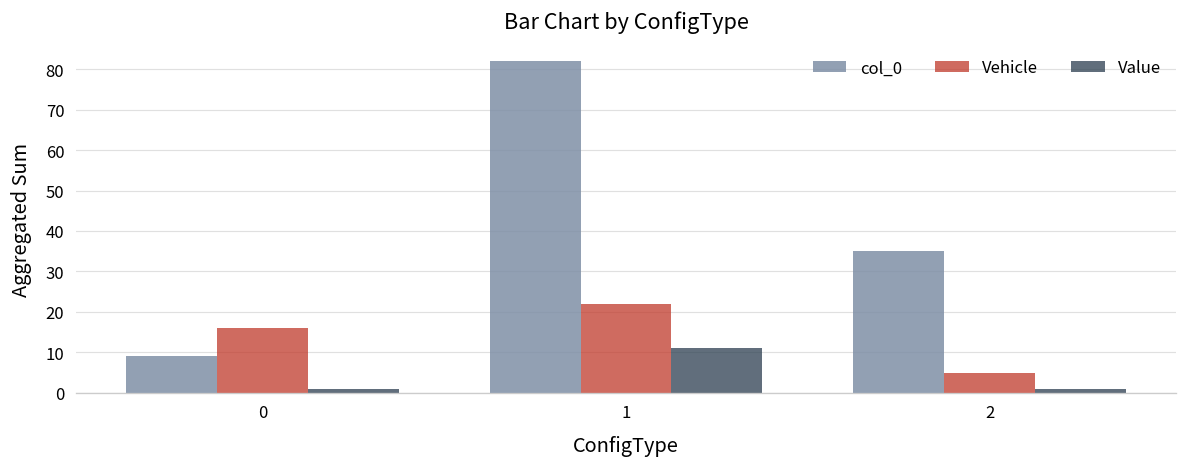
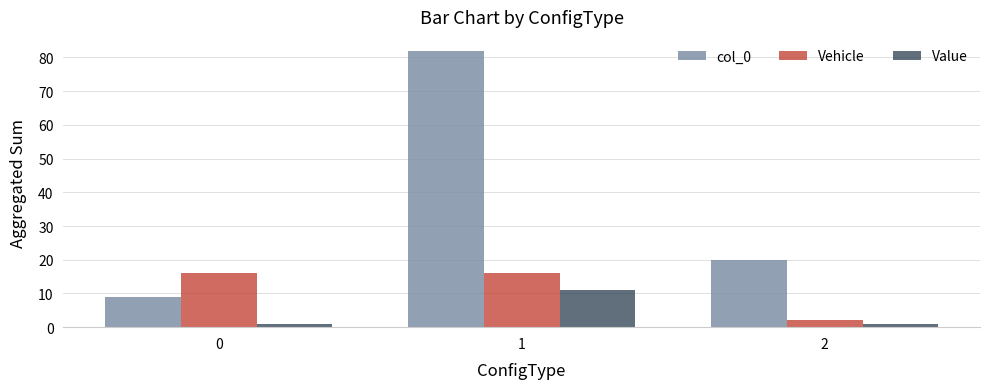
  {
    "col_0": {
      "0": 9,
      "1": 82,
-     "2": 35
+     "2": 20
    },
    "Vehicle": {
      "0": 16,
-     "1": 22,
-     "2": 5
+     "1": 16,
+     "2": 2
    },
    "Value": {
      "0": 1,
      "1": 11,
      "2": 1
    }
  }
